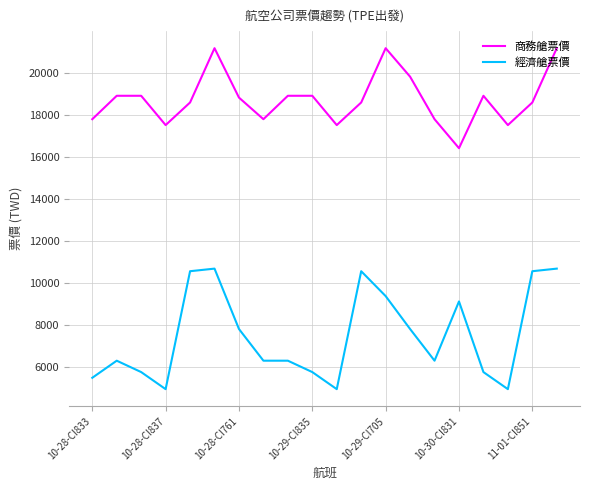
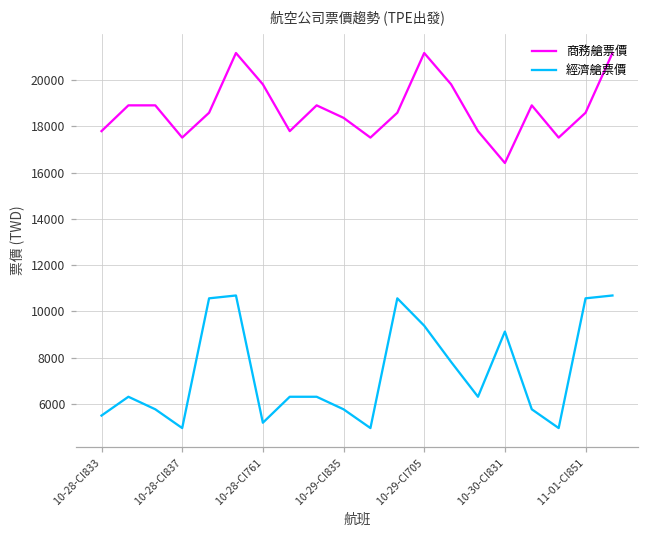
  {
    "商務艙票價": {
      "10-28-CI833": 17800,
      "10-28-CI837": 17500,
-     "10-28-CI761": 18800,
-     "10-29-CI835": 18900,
+     "10-28-CI761": 19800,
+     "10-29-CI835": 18400,
      "10-29-CI705": 21200,
      "10-30-CI831": 16400,
      "11-01-CI851": 18600
    },
    "經濟艙票價": {
      "10-28-CI833": 5500,
      "10-28-CI837": 5000,
-     "10-28-CI761": 7800,
+     "10-28-CI761": 5200,
      "10-29-CI835": 5800,
      "10-29-CI705": 9400,
      "10-30-CI831": 9100,
      "11-01-CI851": 10600
    }
  }
